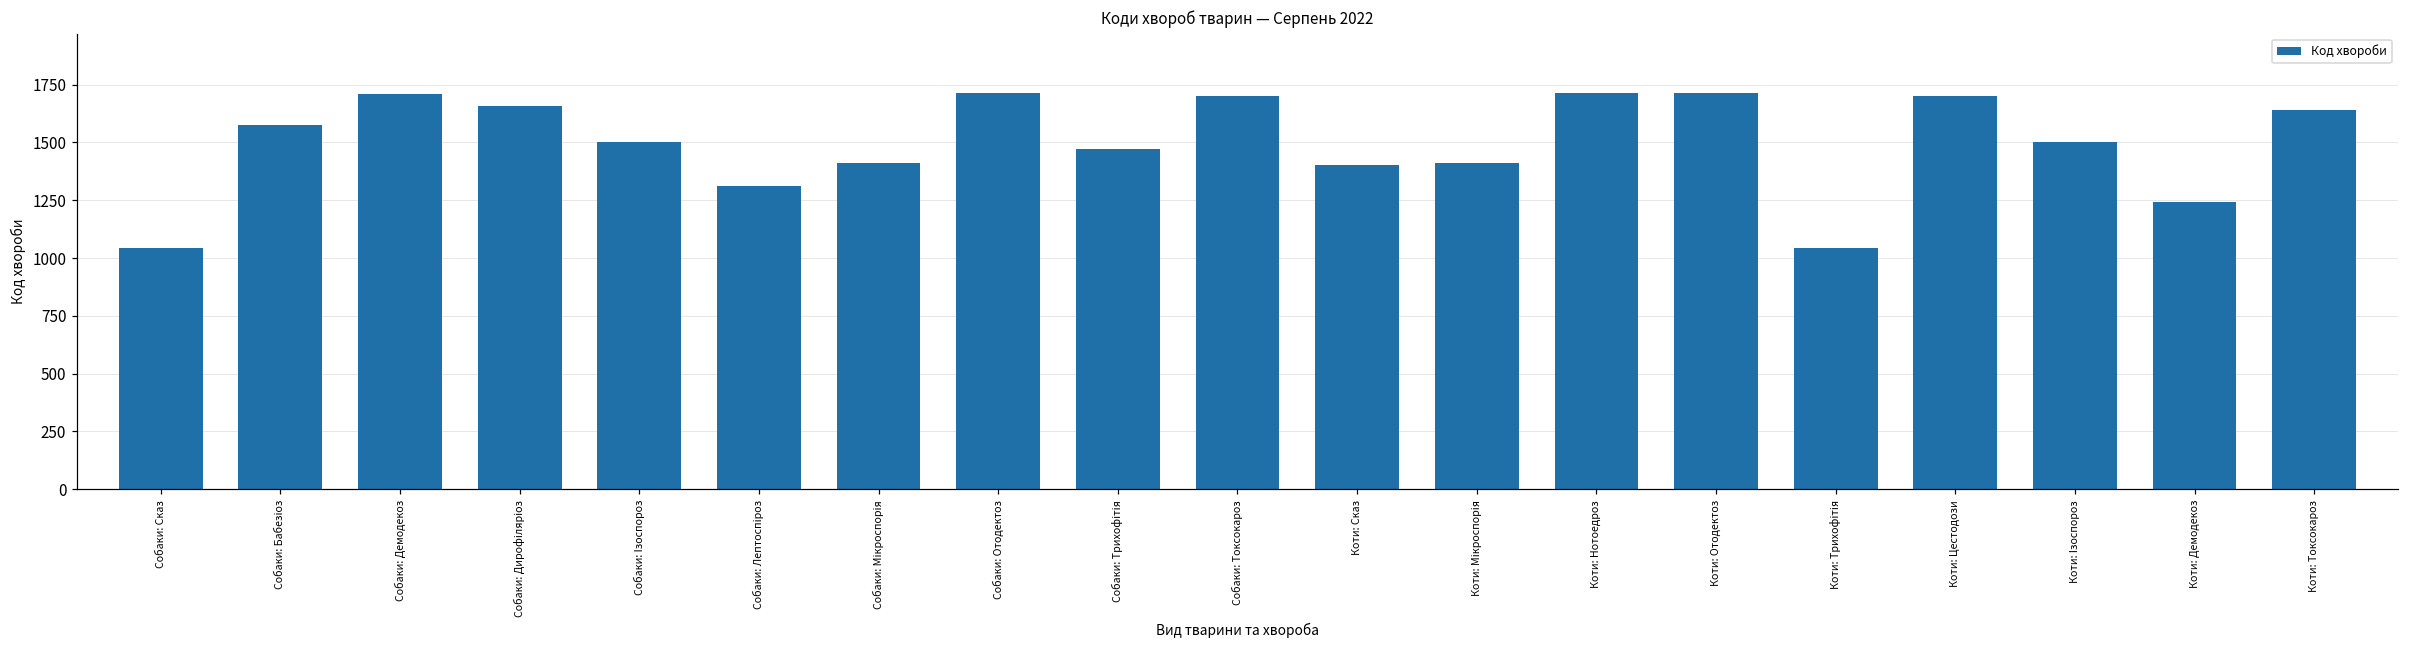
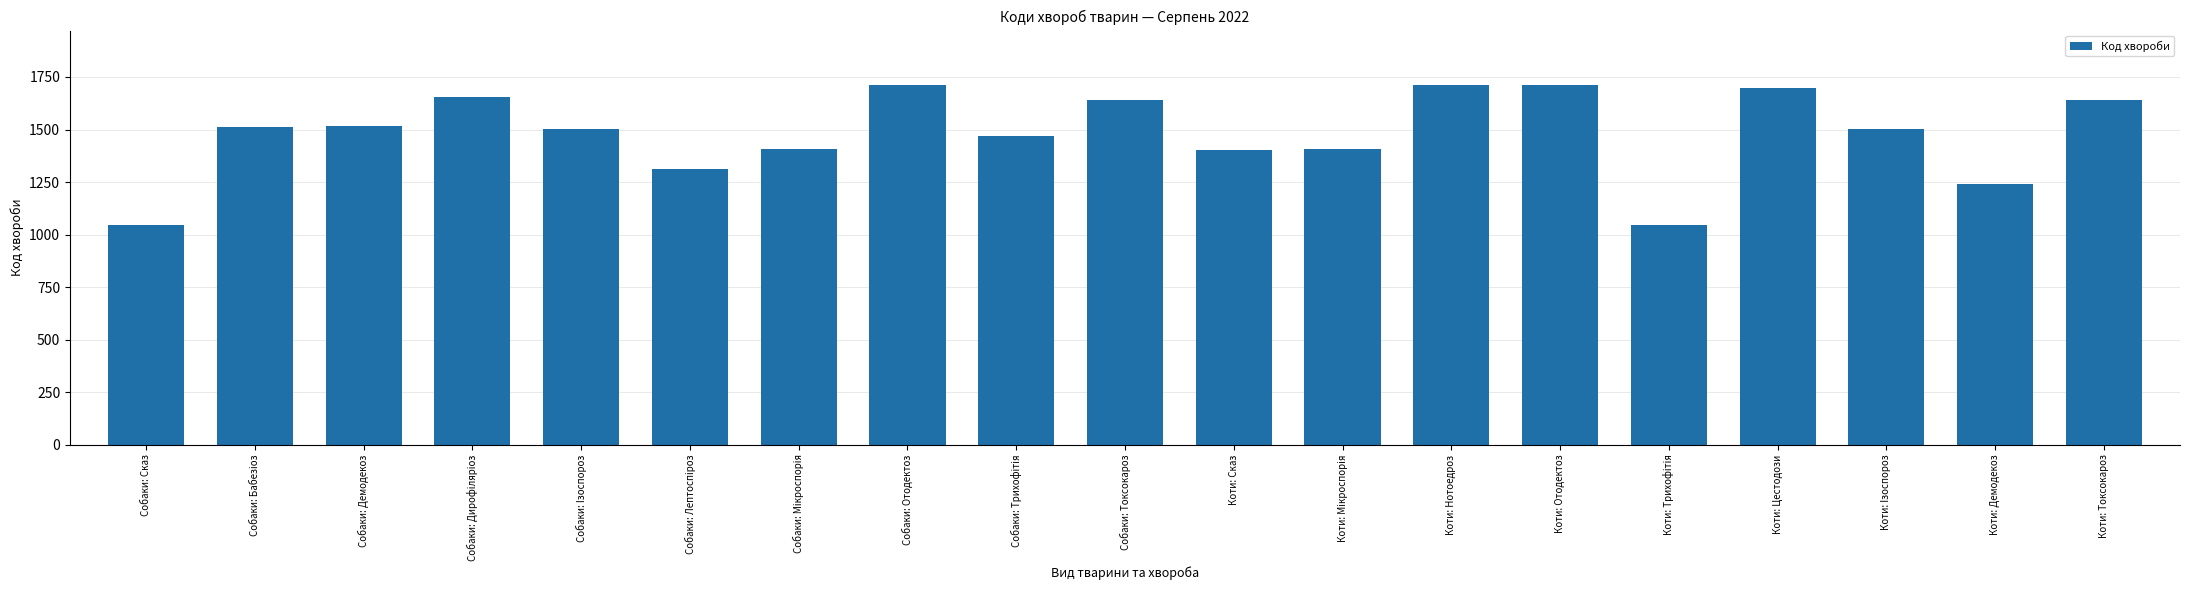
  {
    "Собаки: Сказ": 1050,
-   "Собаки: Бабезіоз": 1570,
-   "Собаки: Демодекоз": 1710,
+   "Собаки: Бабезіоз": 1510,
+   "Собаки: Демодекоз": 1520,
    "Собаки: Дирофіляріоз": 1660,
    "Собаки: Ізоспороз": 1500,
    "Собаки: Лептоспіроз": 1310,
    "Собаки: Мікроспорія": 1410,
    "Собаки: Отодектоз": 1710,
    "Собаки: Трихофітія": 1470,
-   "Собаки: Токсокароз": 1700,
+   "Собаки: Токсокароз": 1640,
    "Коти: Сказ": 1400,
    "Коти: Мікроспорія": 1410,
    "Коти: Нотоедроз": 1710,
    "Коти: Отодектоз": 1710,
    "Коти: Трихофітія": 1050,
    "Коти: Цестодози": 1700,
    "Коти: Ізоспороз": 1500,
    "Коти: Демодекоз": 1240,
    "Коти: Токсокароз": 1640
  }
